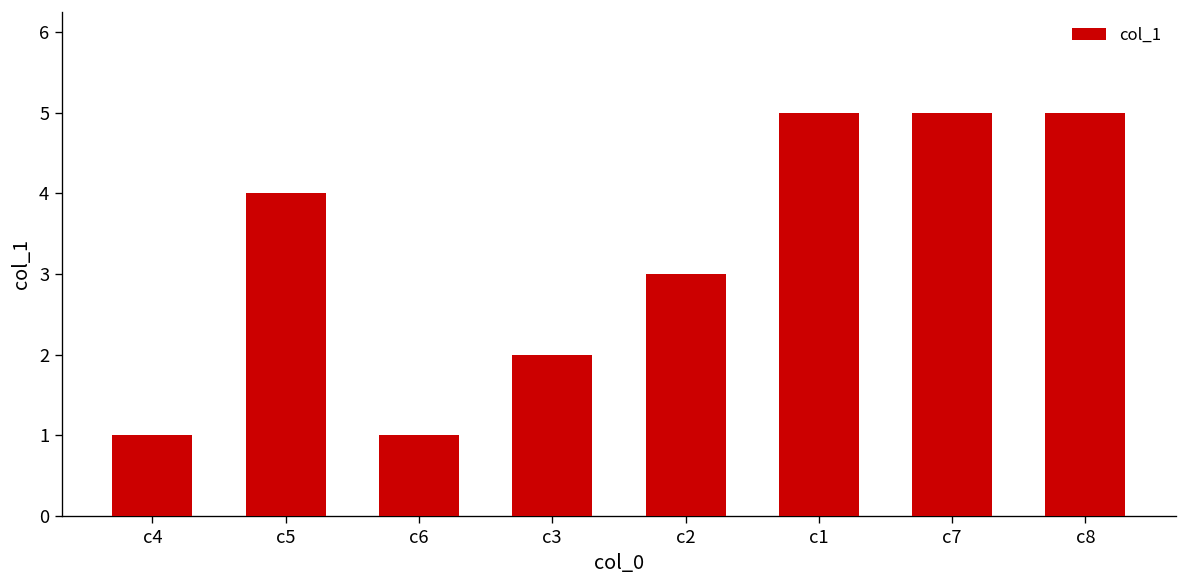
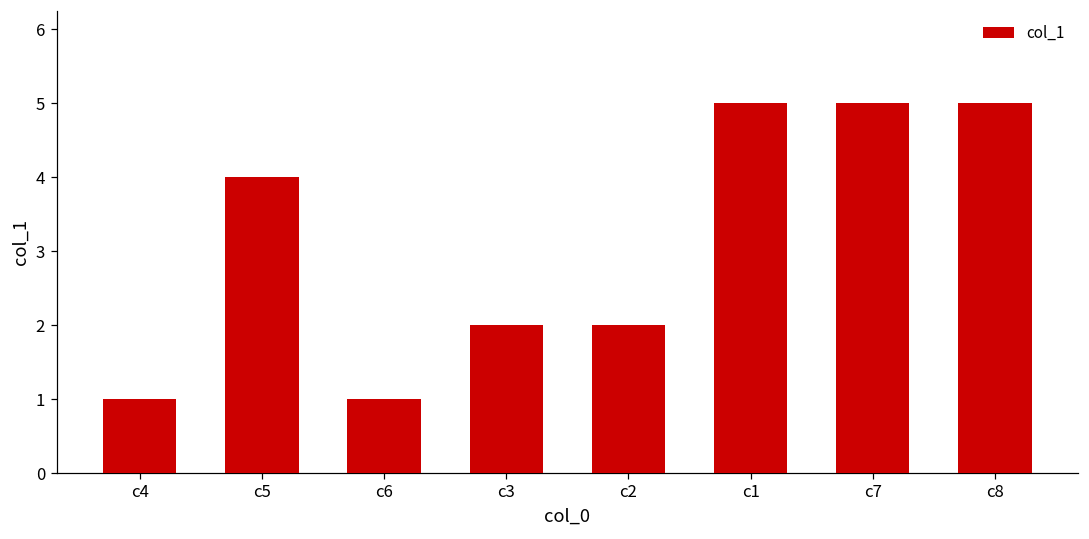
  {
    "c4": 1,
    "c5": 4,
    "c6": 1,
    "c3": 2,
-   "c2": 3,
+   "c2": 2,
    "c1": 5,
    "c7": 5,
    "c8": 5
  }
